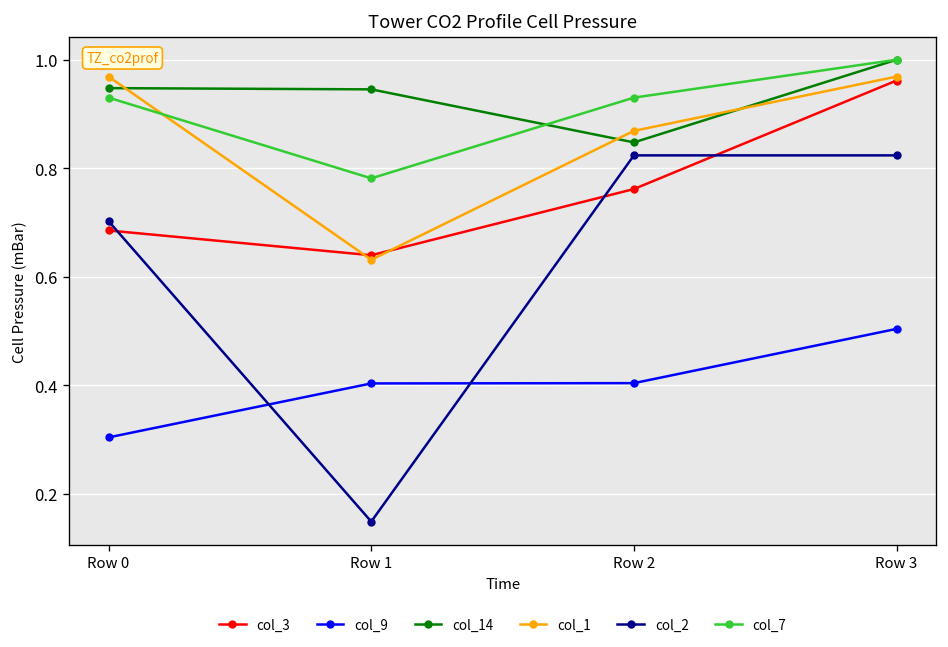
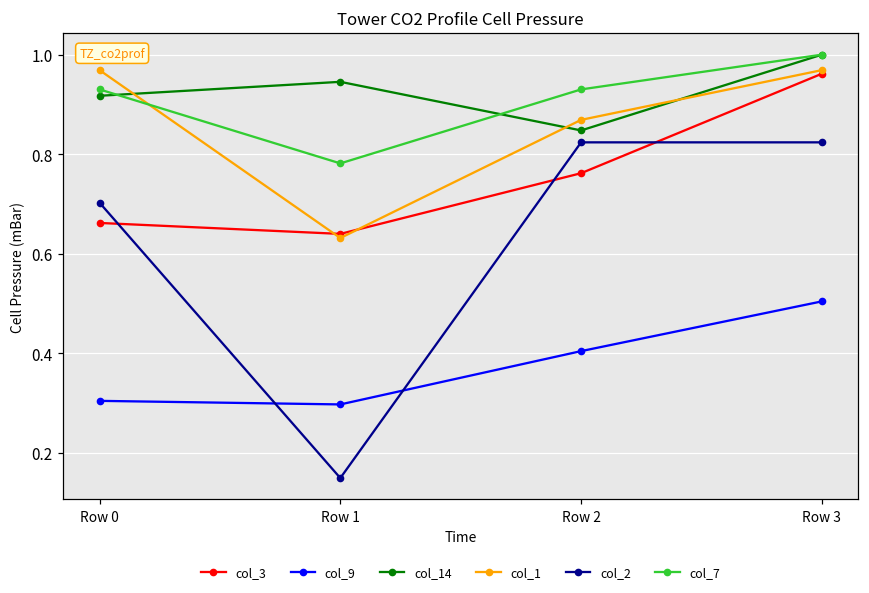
  {
    "col_3": {
-     "Row 0": 0.69,
+     "Row 0": 0.66,
      "Row 1": 0.64,
      "Row 2": 0.76,
      "Row 3": 0.96
    },
    "col_9": {
      "Row 0": 0.30,
-     "Row 1": 0.40,
+     "Row 1": 0.30,
      "Row 2": 0.40,
      "Row 3": 0.50
    },
    "col_14": {
-     "Row 0": 0.95,
+     "Row 0": 0.92,
      "Row 1": 0.95,
      "Row 2": 0.85
    },
    "col_1": {
      "Row 0": 0.97,
      "Row 1": 0.63,
      "Row 2": 0.87,
      "Row 3": 0.97
    },
    "col_2": {
      "Row 0": 0.70,
      "Row 1": 0.15,
      "Row 2": 0.82,
      "Row 3": 0.82
    },
    "col_7": {
      "Row 0": 0.93,
      "Row 1": 0.78,
      "Row 2": 0.93
    }
  }
